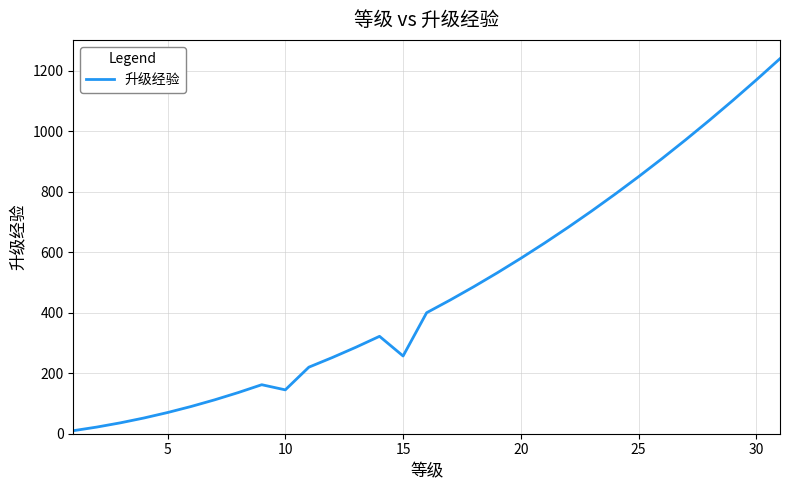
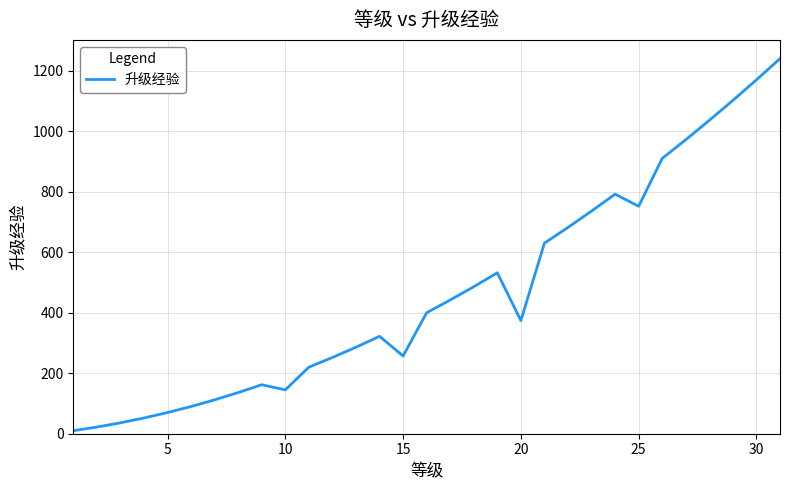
  {
    "5": 70,
    "10": 150,
    "15": 260,
-   "20": 580,
-   "25": 850,
+   "20": 370,
+   "25": 750,
    "30": 1170
  }
